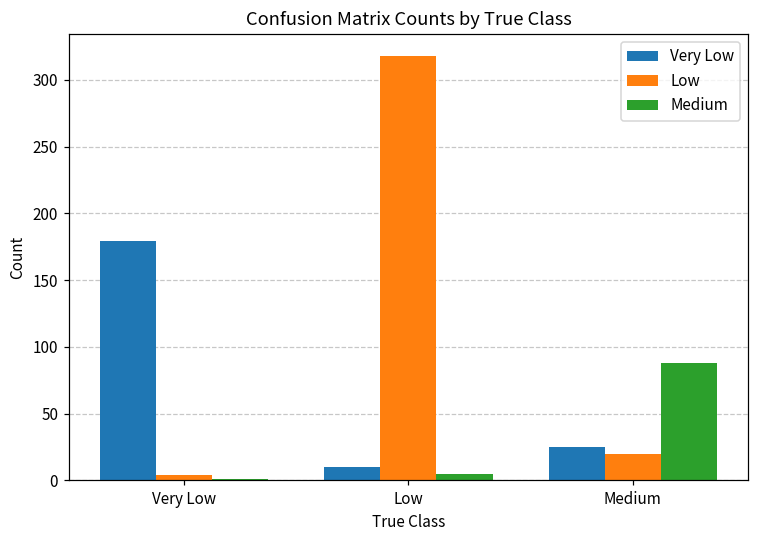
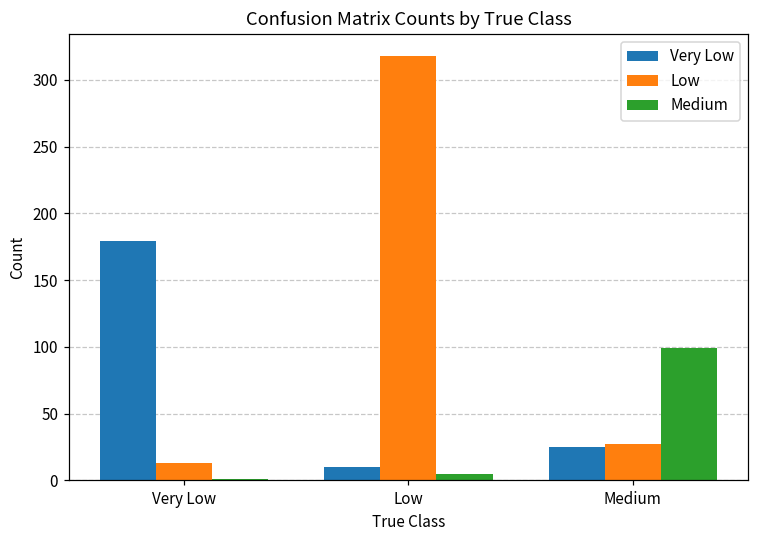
  {
    "Very Low": {
      "Very Low": 179,
      "Low": 10,
      "Medium": 25
    },
    "Low": {
-     "Very Low": 4,
+     "Very Low": 13,
      "Low": 318,
-     "Medium": 20
+     "Medium": 27
    },
    "Medium": {
      "Low": 5,
-     "Medium": 88
+     "Medium": 99
    }
  }
